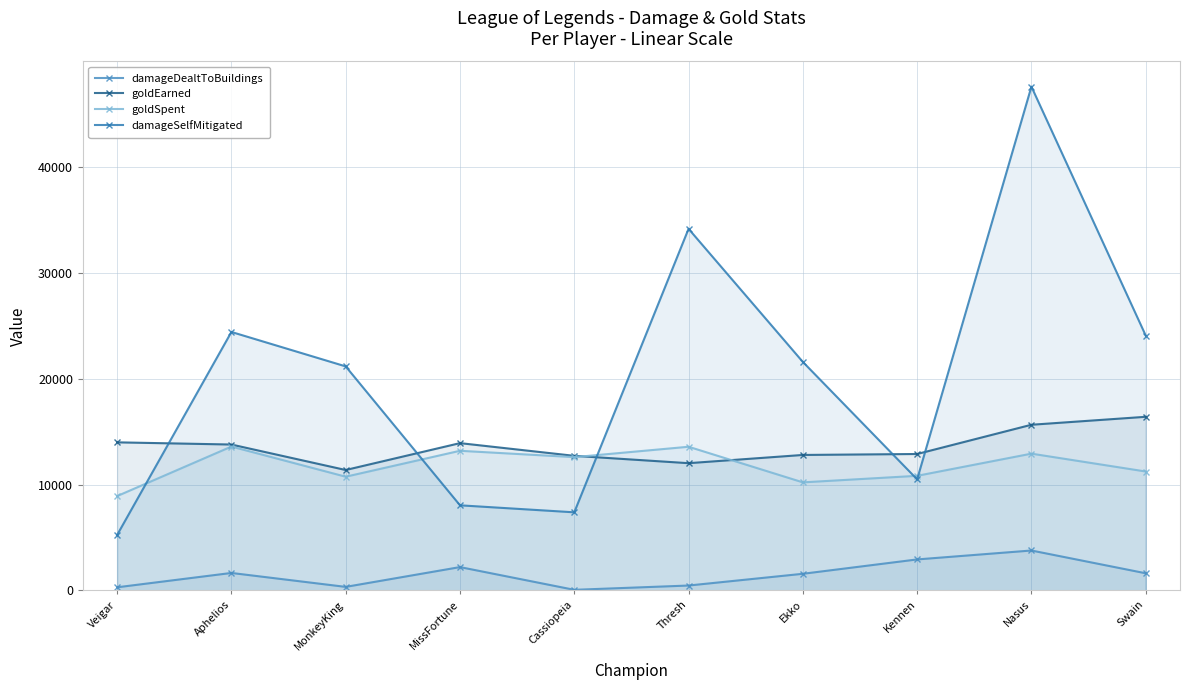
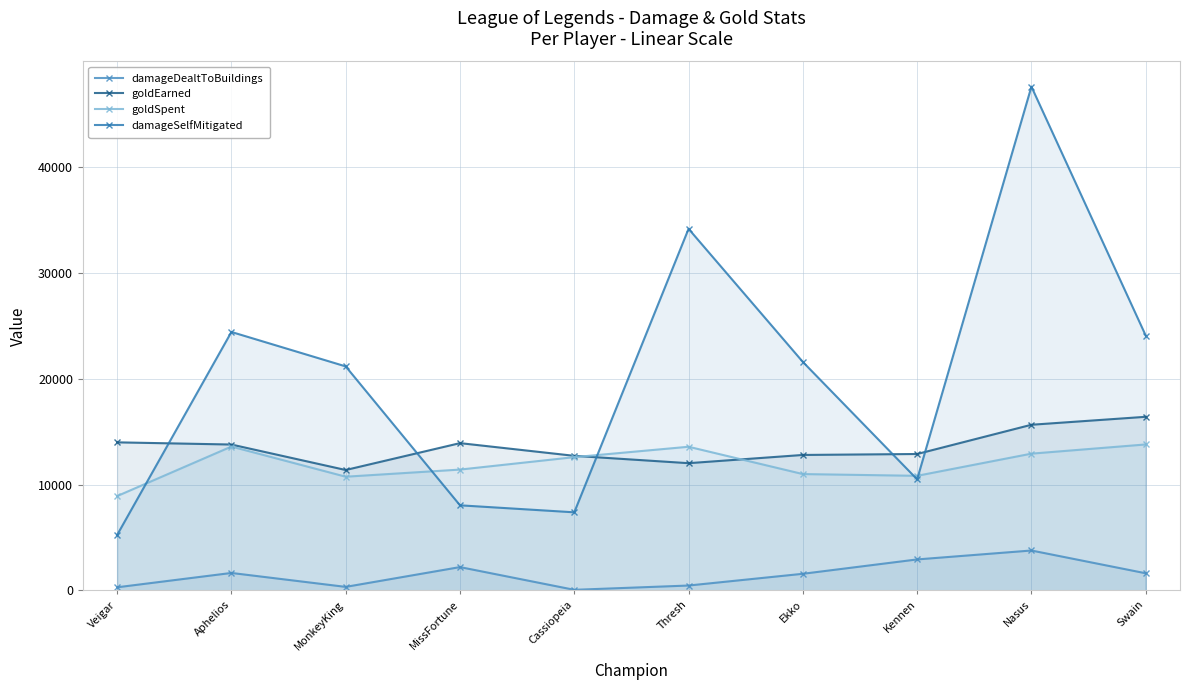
  {
    "goldSpent": {
      "Veigar": 8900,
      "MonkeyKing": 10800,
-     "MissFortune": 13200,
+     "MissFortune": 11400,
      "Thresh": 13600,
-     "Ekko": 10200,
+     "Ekko": 11000,
      "Kennen": 10800,
      "Nasus": 12900,
-     "Swain": 11200
+     "Swain": 13800
    }
  }
